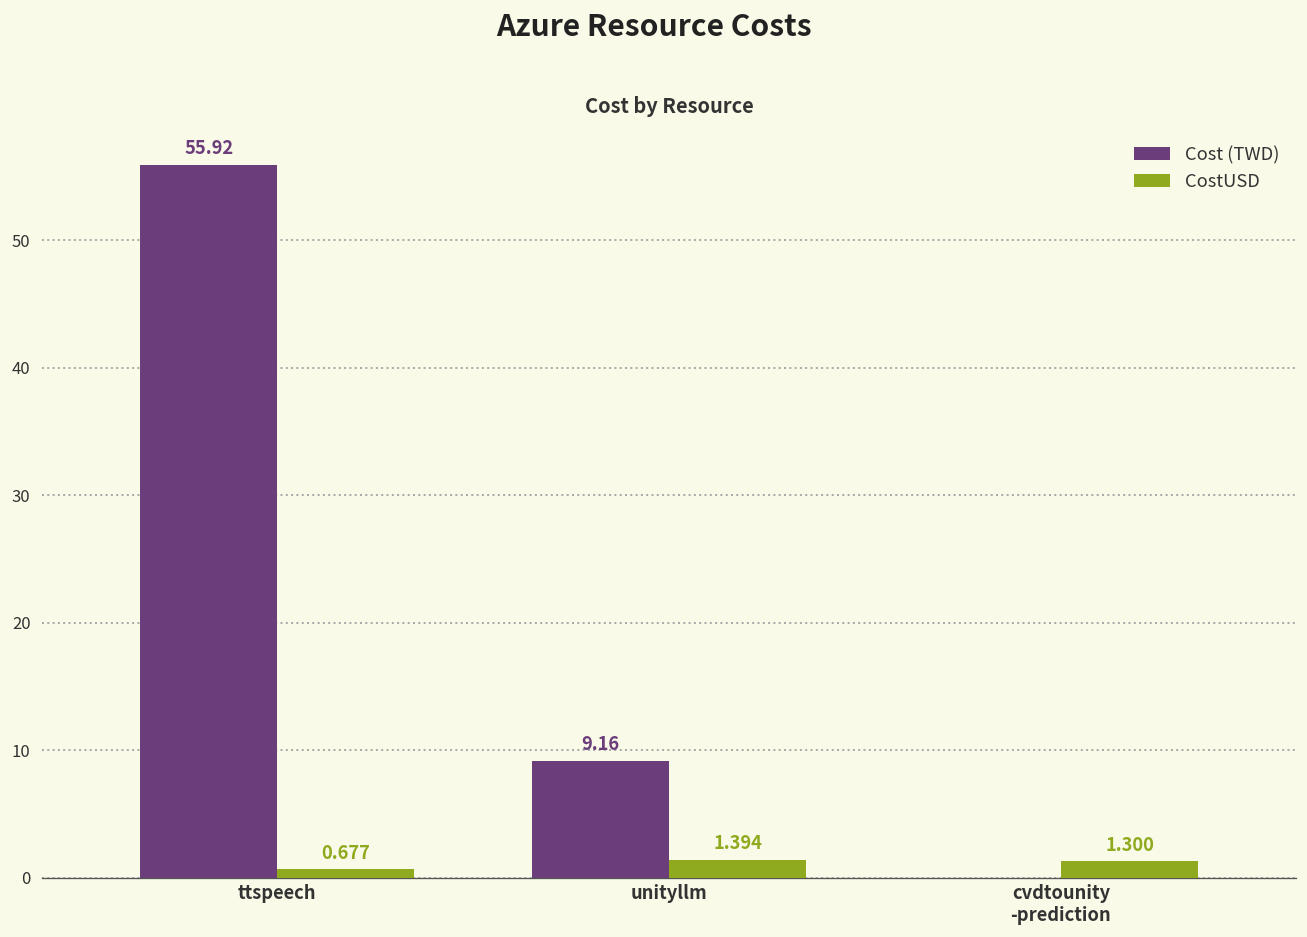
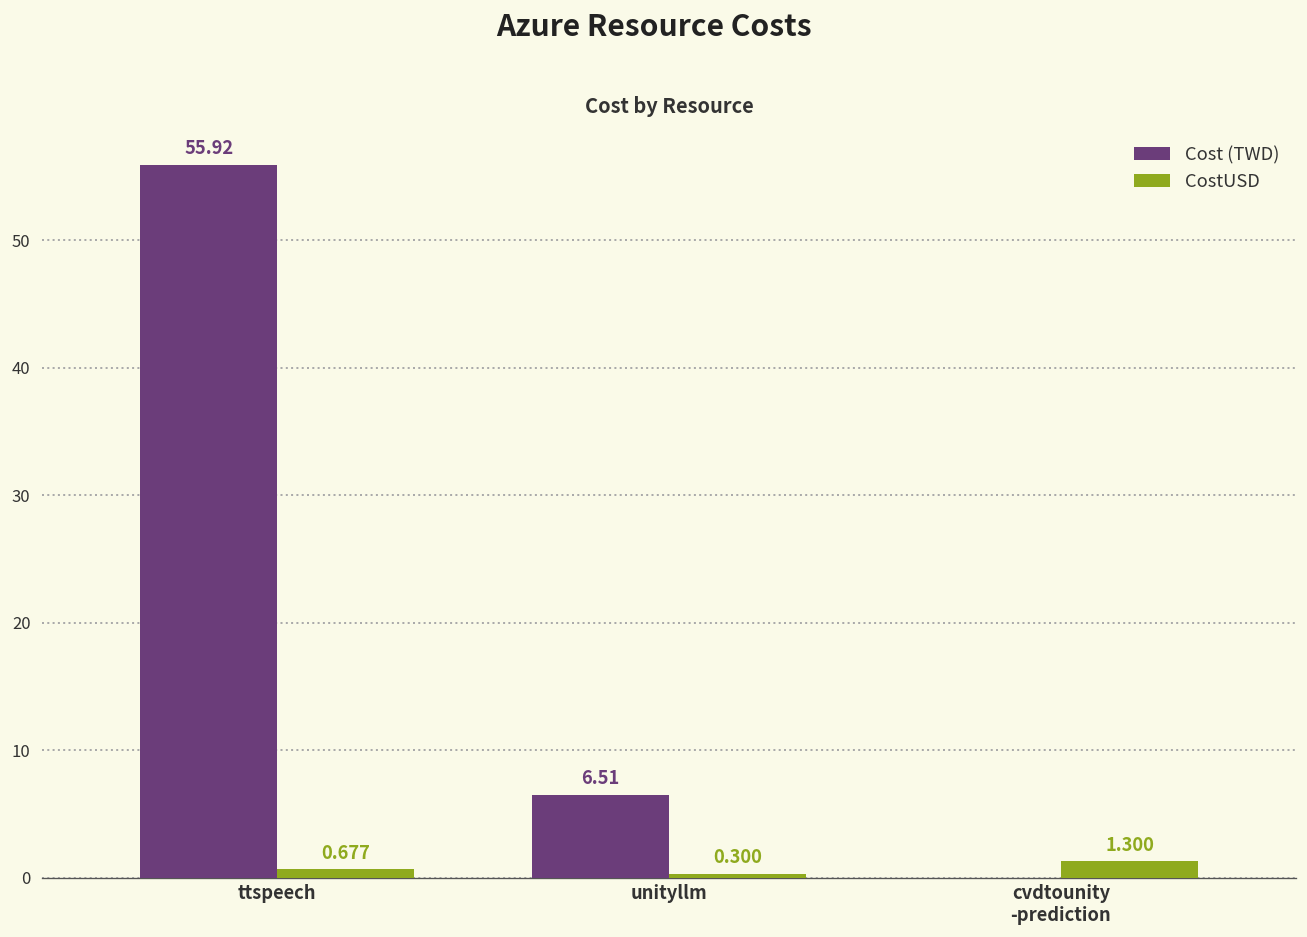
  {
    "Cost (TWD)": {
      "ttspeech": 55.92,
-     "unityllm": 9.16
+     "unityllm": 6.51
    },
    "CostUSD": {
      "ttspeech": 0.677,
-     "unityllm": 1.394,
+     "unityllm": 0.300,
      "cvdtounity -prediction": 1.300
    }
  }
